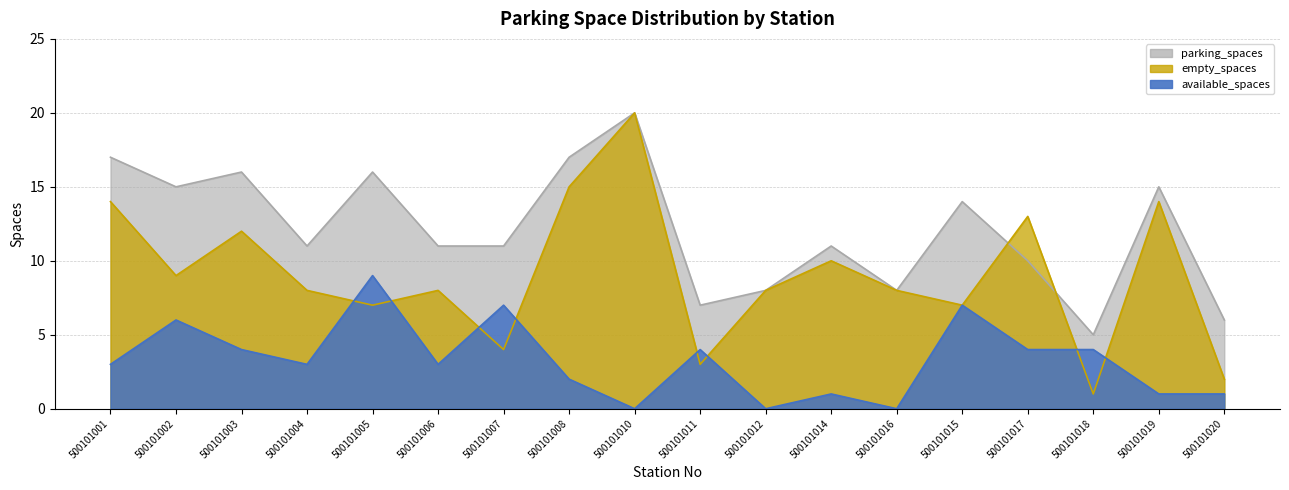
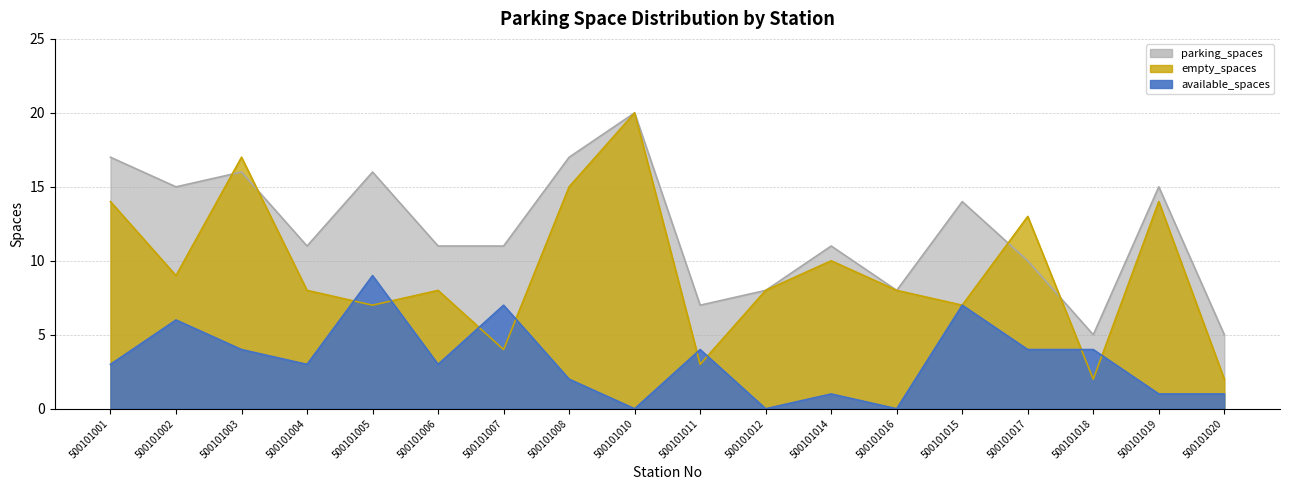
  {
    "parking_spaces": {
      "500101001": 17,
      "500101002": 15,
      "500101003": 16,
      "500101004": 11,
      "500101005": 16,
      "500101006": 11,
      "500101007": 11,
      "500101008": 17,
      "500101011": 7,
      "500101014": 11,
      "500101015": 14,
      "500101017": 10,
      "500101018": 5,
      "500101019": 15,
-     "500101020": 6
+     "500101020": 5
    },
    "empty_spaces": {
      "500101001": 14,
      "500101002": 9,
-     "500101003": 12,
+     "500101003": 17,
      "500101004": 8,
      "500101005": 7,
      "500101006": 8,
      "500101007": 4,
      "500101008": 15,
      "500101011": 3,
      "500101014": 10,
      "500101017": 13,
-     "500101018": 1,
+     "500101018": 2,
      "500101019": 14,
      "500101020": 2
    },
    "available_spaces": {
      "500101001": 3,
      "500101002": 6,
      "500101003": 4,
      "500101004": 3,
      "500101005": 9,
      "500101006": 3,
      "500101007": 7,
      "500101008": 2,
      "500101010": 0,
      "500101011": 4,
      "500101012": 0,
      "500101014": 1,
      "500101016": 0,
      "500101017": 4,
      "500101018": 4,
      "500101019": 1,
      "500101020": 1
    }
  }
